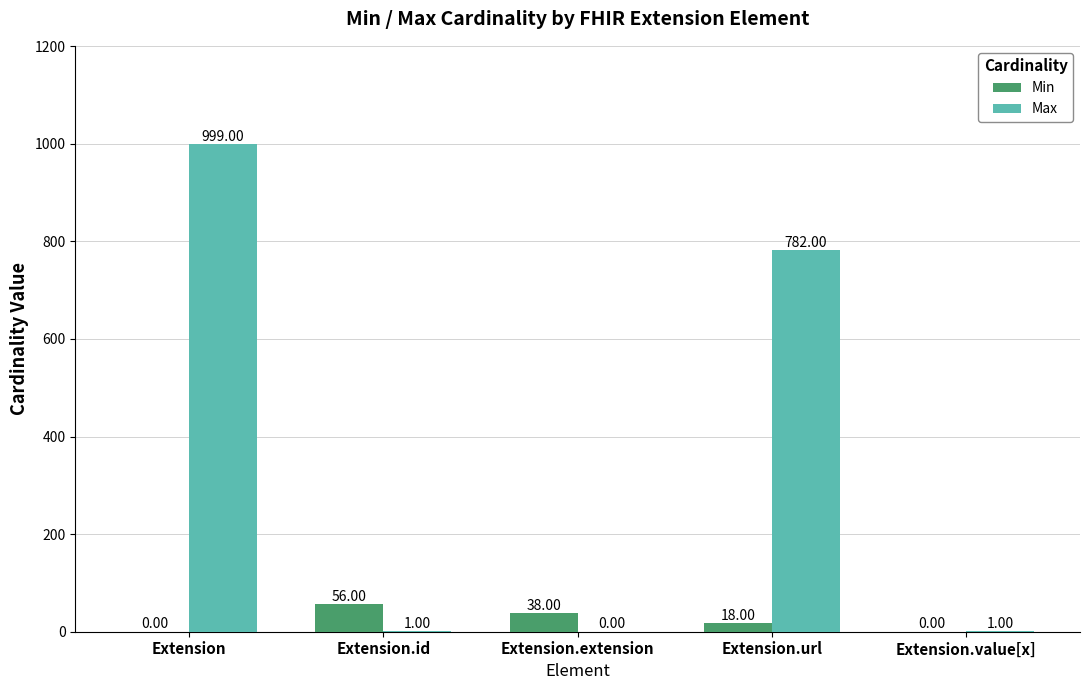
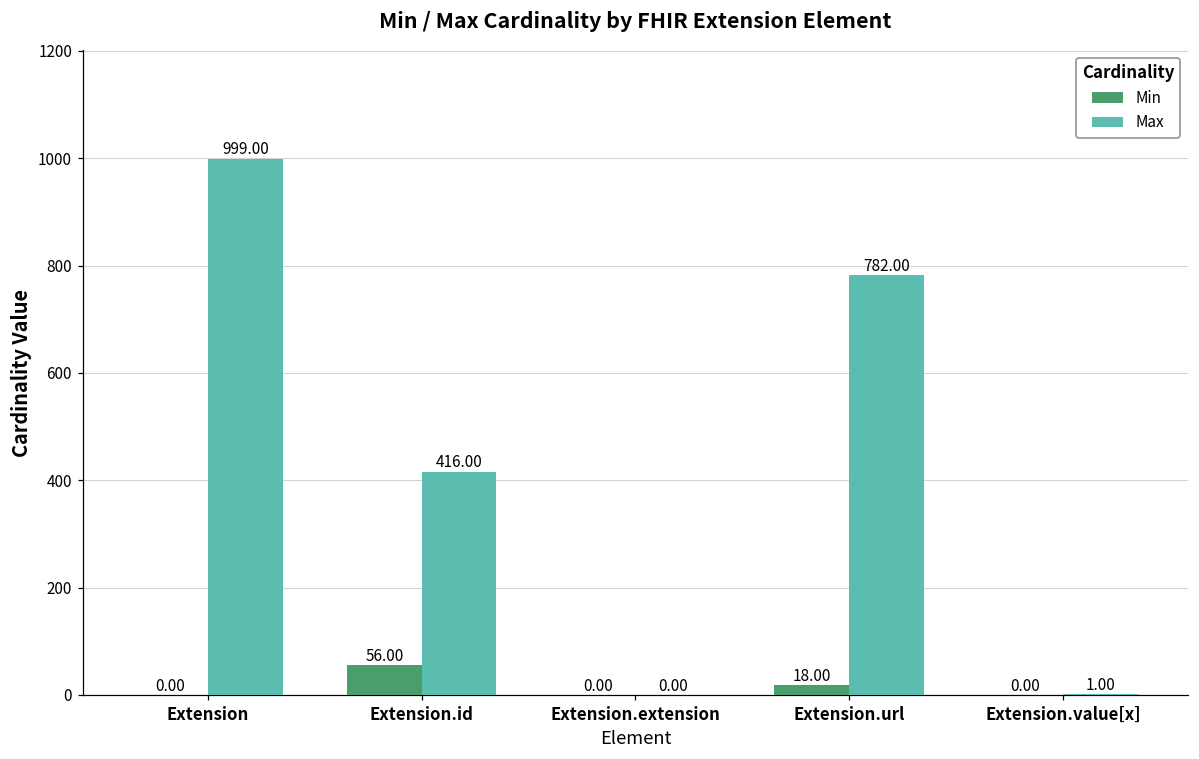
  {
    "Min": {
      "Extension": 0.00,
      "Extension.id": 56.00,
-     "Extension.extension": 38.00,
+     "Extension.extension": 0.00,
      "Extension.url": 18.00,
      "Extension.value[x]": 0.00
    },
    "Max": {
      "Extension": 999.00,
-     "Extension.id": 1.00,
+     "Extension.id": 416.00,
      "Extension.extension": 0.00,
      "Extension.url": 782.00,
      "Extension.value[x]": 1.00
    }
  }
